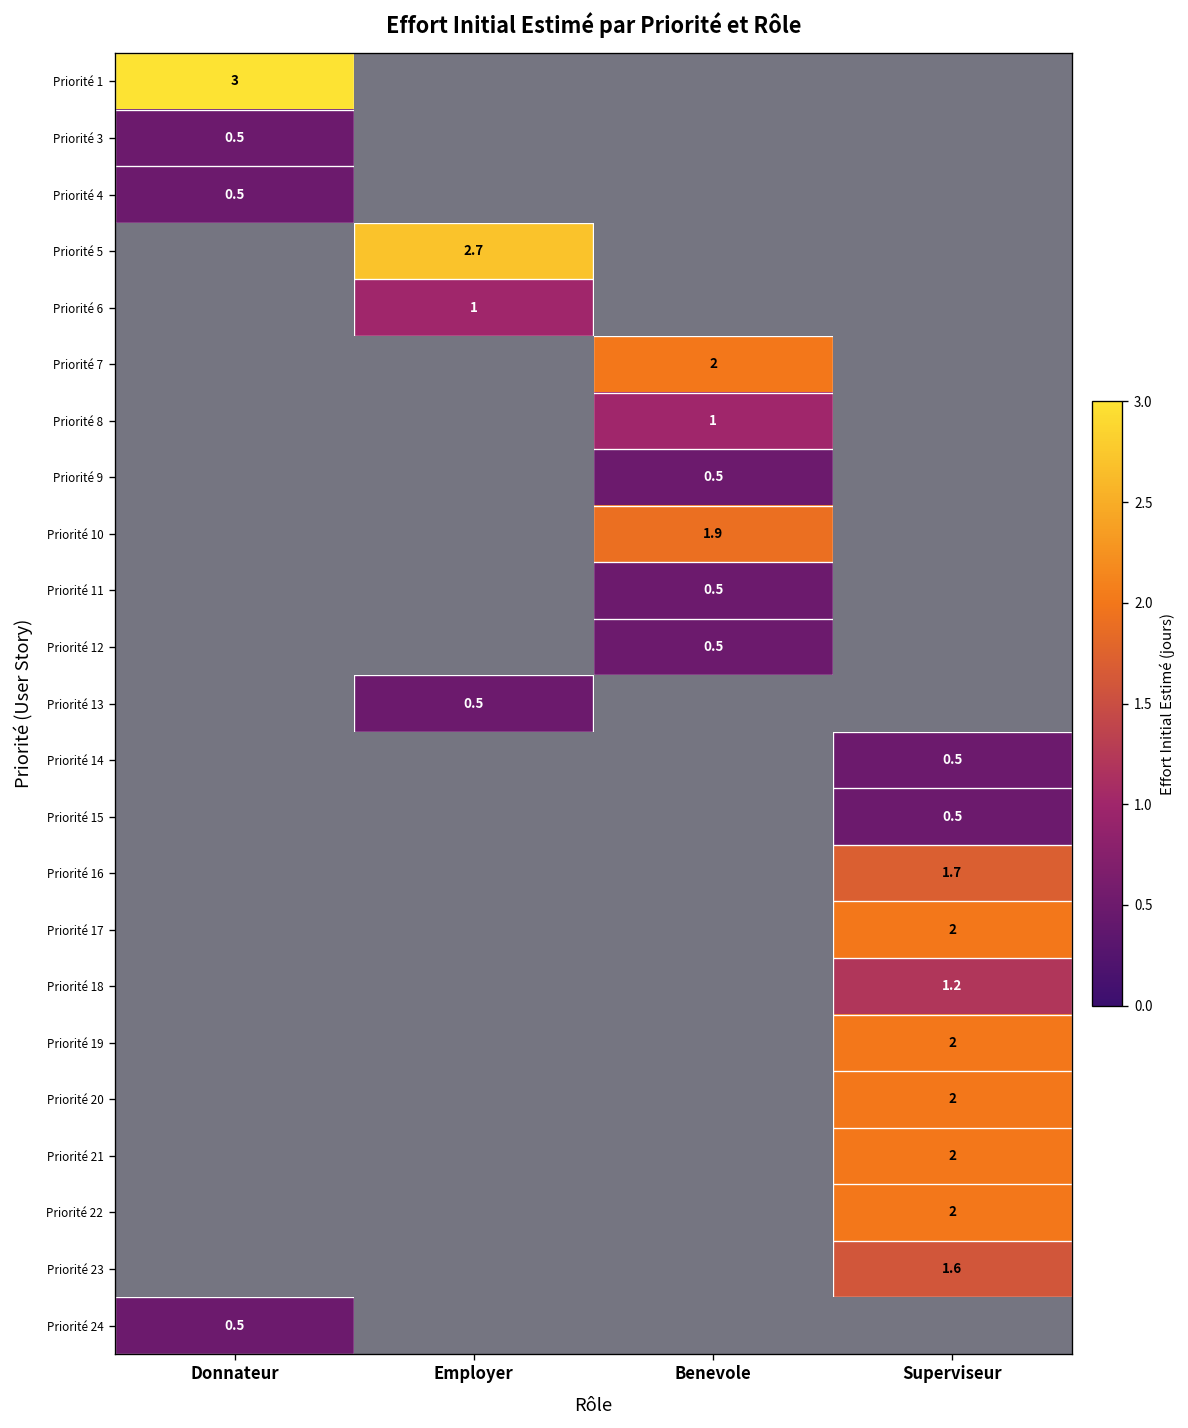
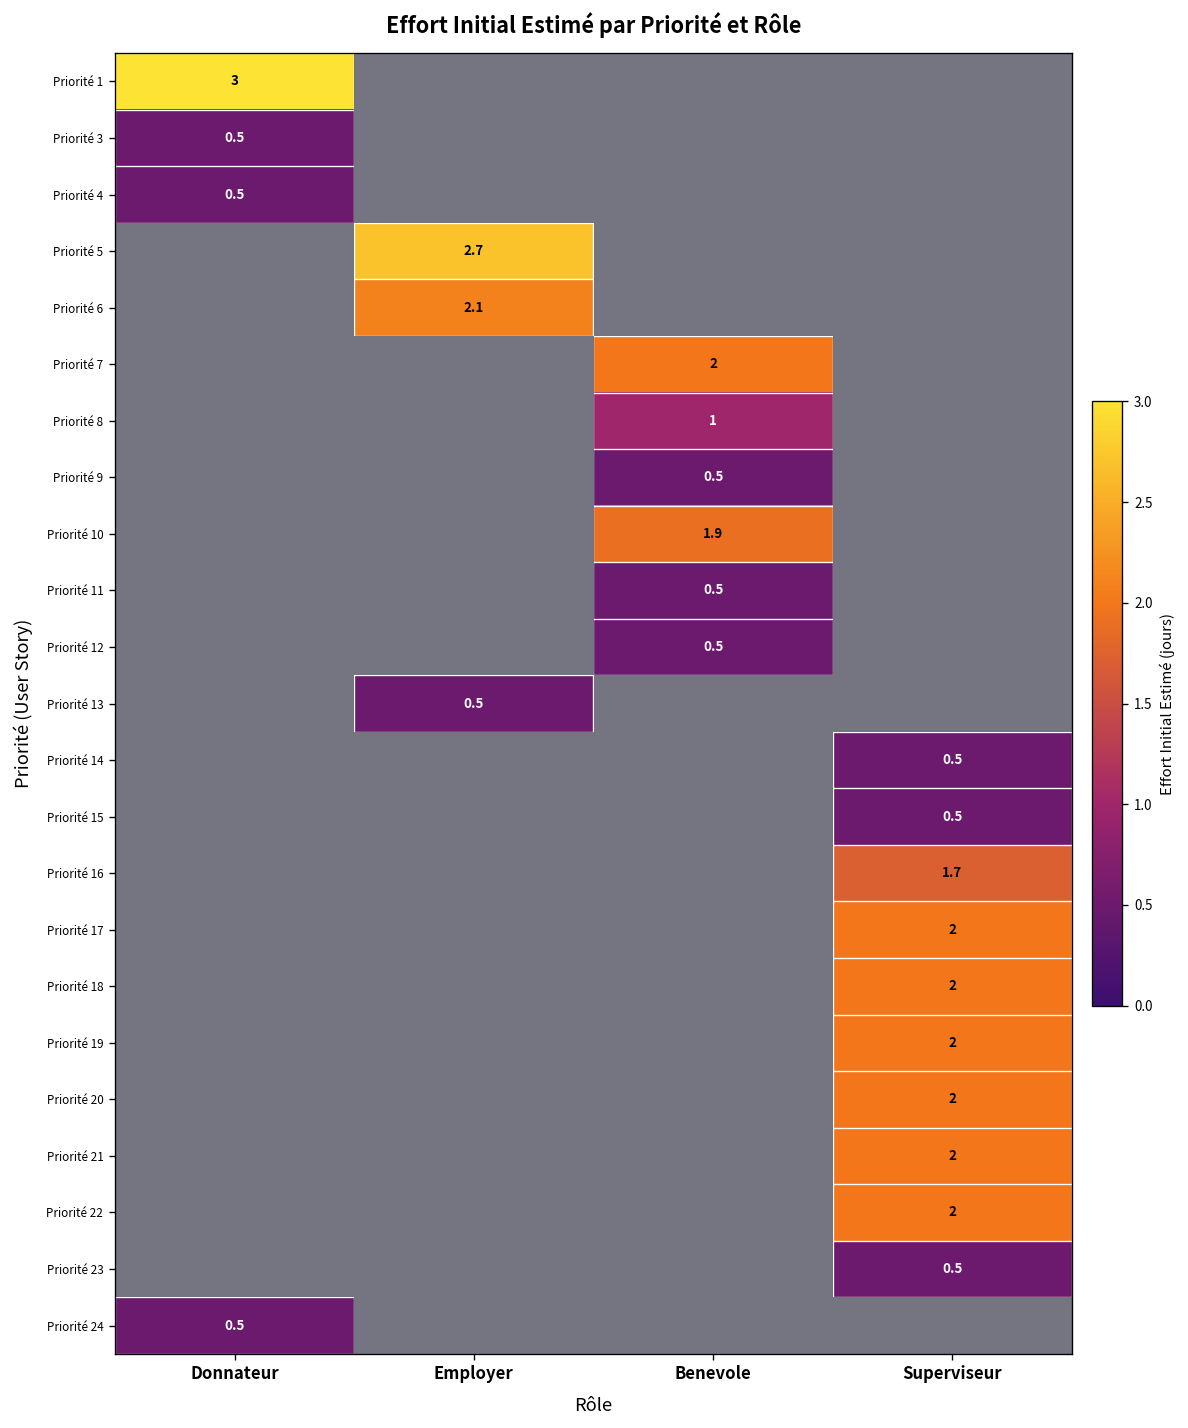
  {
    "Priorité 1": {
      "Donnateur": 3
    },
    "Priorité 3": {
      "Donnateur": 0.5
    },
    "Priorité 4": {
      "Donnateur": 0.5
    },
    "Priorité 5": {
      "Employer": 2.7
    },
    "Priorité 6": {
-     "Employer": 1
+     "Employer": 2.1
    },
    "Priorité 7": {
      "Benevole": 2
    },
    "Priorité 8": {
      "Benevole": 1
    },
    "Priorité 9": {
      "Benevole": 0.5
    },
    "Priorité 10": {
      "Benevole": 1.9
    },
    "Priorité 11": {
      "Benevole": 0.5
    },
    "Priorité 12": {
      "Benevole": 0.5
    },
    "Priorité 13": {
      "Employer": 0.5
    },
    "Priorité 14": {
      "Superviseur": 0.5
    },
    "Priorité 15": {
      "Superviseur": 0.5
    },
    "Priorité 16": {
      "Superviseur": 1.7
    },
    "Priorité 17": {
      "Superviseur": 2
    },
    "Priorité 18": {
-     "Superviseur": 1.2
+     "Superviseur": 2
    },
    "Priorité 19": {
      "Superviseur": 2
    },
    "Priorité 20": {
      "Superviseur": 2
    },
    "Priorité 21": {
      "Superviseur": 2
    },
    "Priorité 22": {
      "Superviseur": 2
    },
    "Priorité 23": {
-     "Superviseur": 1.6
+     "Superviseur": 0.5
    },
    "Priorité 24": {
      "Donnateur": 0.5
    }
  }
